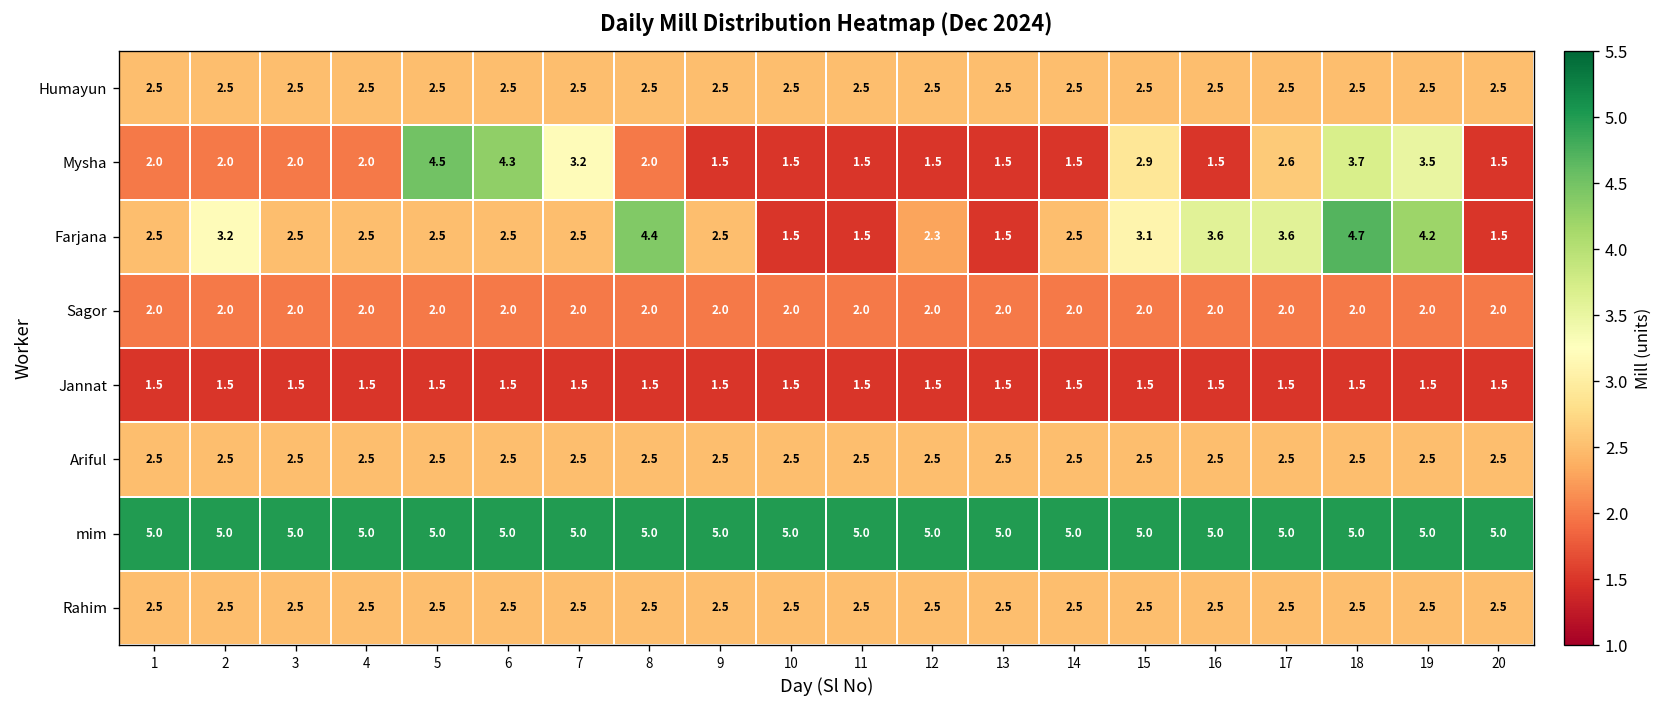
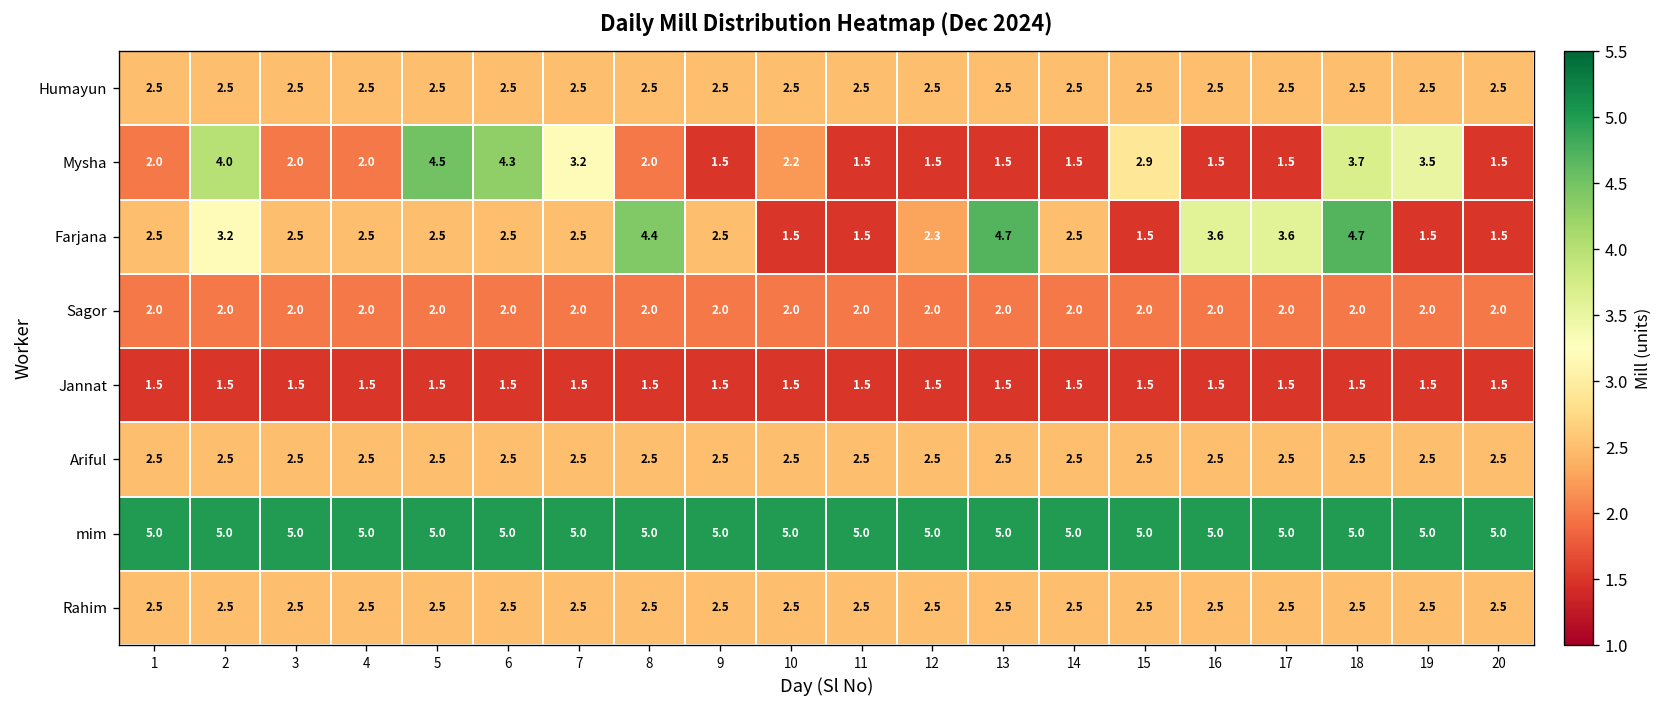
  {
    "Humayun": {
      "1": 2.5,
      "2": 2.5,
      "3": 2.5,
      "4": 2.5,
      "5": 2.5,
      "6": 2.5,
      "7": 2.5,
      "8": 2.5,
      "9": 2.5,
      "10": 2.5,
      "11": 2.5,
      "12": 2.5,
      "13": 2.5,
      "14": 2.5,
      "15": 2.5,
      "16": 2.5,
      "17": 2.5,
      "18": 2.5,
      "19": 2.5,
      "20": 2.5
    },
    "Mysha": {
      "1": 2.0,
-     "2": 2.0,
+     "2": 4.0,
      "3": 2.0,
      "4": 2.0,
      "5": 4.5,
      "6": 4.3,
      "7": 3.2,
      "8": 2.0,
      "9": 1.5,
-     "10": 1.5,
+     "10": 2.2,
      "11": 1.5,
      "12": 1.5,
      "13": 1.5,
      "14": 1.5,
      "15": 2.9,
      "16": 1.5,
-     "17": 2.6,
+     "17": 1.5,
      "18": 3.7,
      "19": 3.5,
      "20": 1.5
    },
    "Farjana": {
      "1": 2.5,
      "2": 3.2,
      "3": 2.5,
      "4": 2.5,
      "5": 2.5,
      "6": 2.5,
      "7": 2.5,
      "8": 4.4,
      "9": 2.5,
      "10": 1.5,
      "11": 1.5,
      "12": 2.3,
-     "13": 1.5,
+     "13": 4.7,
      "14": 2.5,
-     "15": 3.1,
+     "15": 1.5,
      "16": 3.6,
      "17": 3.6,
      "18": 4.7,
-     "19": 4.2,
+     "19": 1.5,
      "20": 1.5
    },
    "Sagor": {
      "1": 2.0,
      "2": 2.0,
      "3": 2.0,
      "4": 2.0,
      "5": 2.0,
      "6": 2.0,
      "7": 2.0,
      "8": 2.0,
      "9": 2.0,
      "10": 2.0,
      "11": 2.0,
      "12": 2.0,
      "13": 2.0,
      "14": 2.0,
      "15": 2.0,
      "16": 2.0,
      "17": 2.0,
      "18": 2.0,
      "19": 2.0,
      "20": 2.0
    },
    "Jannat": {
      "1": 1.5,
      "2": 1.5,
      "3": 1.5,
      "4": 1.5,
      "5": 1.5,
      "6": 1.5,
      "7": 1.5,
      "8": 1.5,
      "9": 1.5,
      "10": 1.5,
      "11": 1.5,
      "12": 1.5,
      "13": 1.5,
      "14": 1.5,
      "15": 1.5,
      "16": 1.5,
      "17": 1.5,
      "18": 1.5,
      "19": 1.5,
      "20": 1.5
    },
    "Ariful": {
      "1": 2.5,
      "2": 2.5,
      "3": 2.5,
      "4": 2.5,
      "5": 2.5,
      "6": 2.5,
      "7": 2.5,
      "8": 2.5,
      "9": 2.5,
      "10": 2.5,
      "11": 2.5,
      "12": 2.5,
      "13": 2.5,
      "14": 2.5,
      "15": 2.5,
      "16": 2.5,
      "17": 2.5,
      "18": 2.5,
      "19": 2.5,
      "20": 2.5
    },
    "mim": {
      "1": 5.0,
      "2": 5.0,
      "3": 5.0,
      "4": 5.0,
      "5": 5.0,
      "6": 5.0,
      "7": 5.0,
      "8": 5.0,
      "9": 5.0,
      "10": 5.0,
      "11": 5.0,
      "12": 5.0,
      "13": 5.0,
      "14": 5.0,
      "15": 5.0,
      "16": 5.0,
      "17": 5.0,
      "18": 5.0,
      "19": 5.0,
      "20": 5.0
    },
    "Rahim": {
      "1": 2.5,
      "2": 2.5,
      "3": 2.5,
      "4": 2.5,
      "5": 2.5,
      "6": 2.5,
      "7": 2.5,
      "8": 2.5,
      "9": 2.5,
      "10": 2.5,
      "11": 2.5,
      "12": 2.5,
      "13": 2.5,
      "14": 2.5,
      "15": 2.5,
      "16": 2.5,
      "17": 2.5,
      "18": 2.5,
      "19": 2.5,
      "20": 2.5
    }
  }
